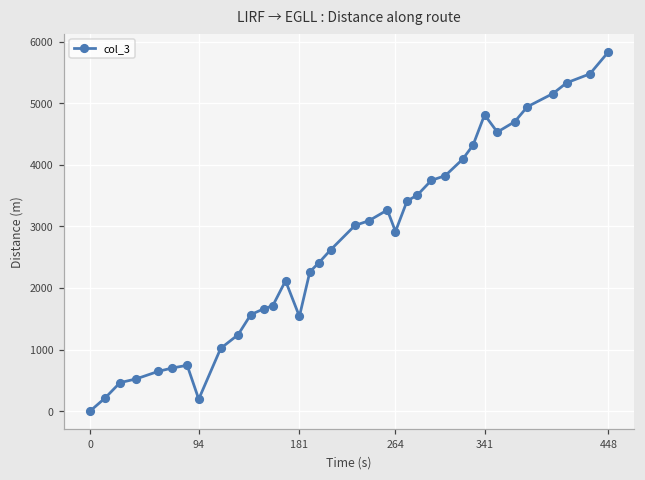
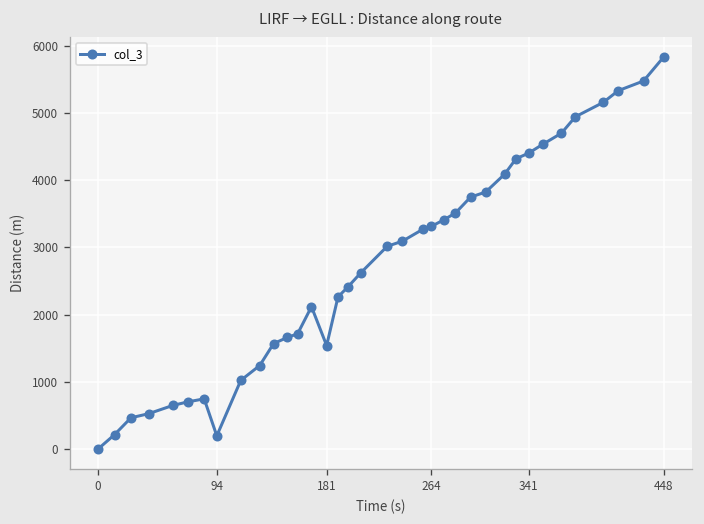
  {
    "0": 0,
    "94": 200,
    "181": 1500,
-   "264": 2900,
-   "341": 4800,
+   "264": 3300,
+   "341": 4400,
    "448": 5800
  }
